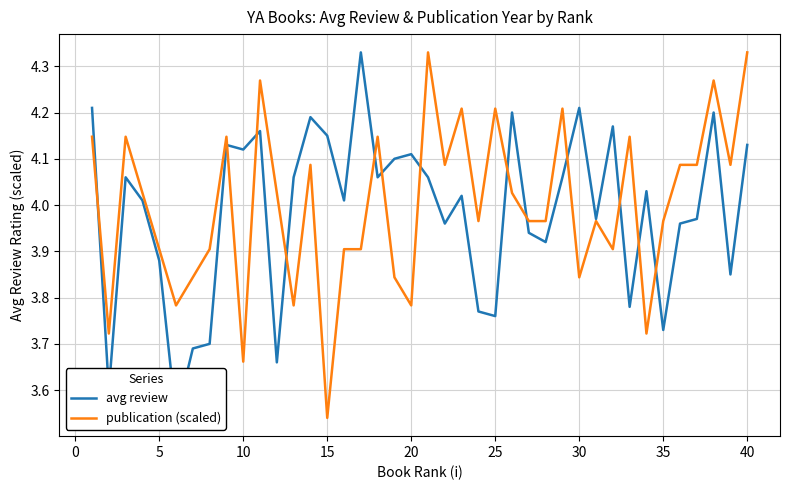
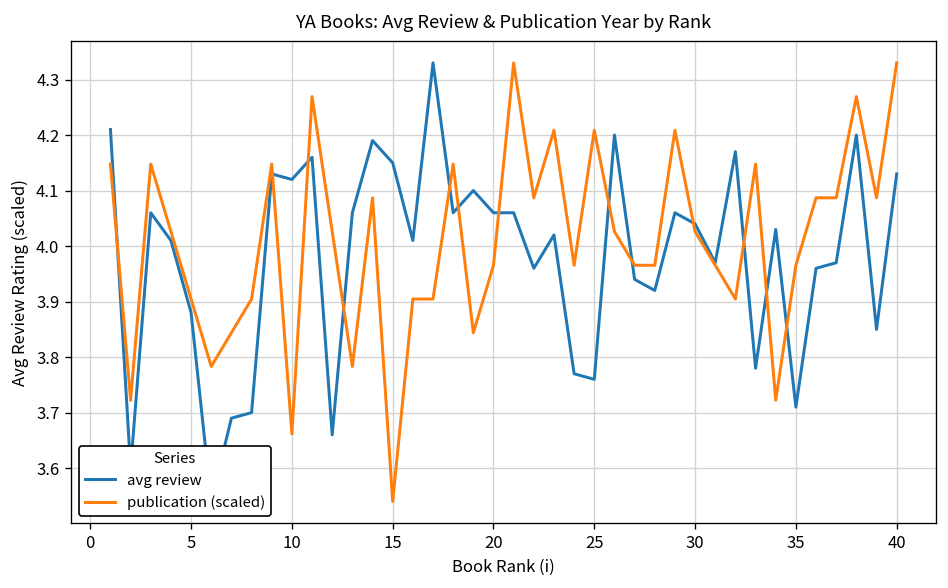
  {
    "avg review": {
      "5": 3.88,
      "10": 4.12,
      "15": 4.15,
-     "20": 4.11,
+     "20": 4.06,
      "25": 3.76,
-     "30": 4.21,
-     "35": 3.73,
+     "30": 4.04,
+     "35": 3.71,
      "40": 4.13
    },
    "publication (scaled)": {
      "5": 3.90,
      "10": 3.66,
      "15": 3.54,
-     "20": 3.78,
+     "20": 3.97,
      "25": 4.21,
-     "30": 3.84,
+     "30": 4.03,
      "35": 3.97,
      "40": 4.33
    }
  }
